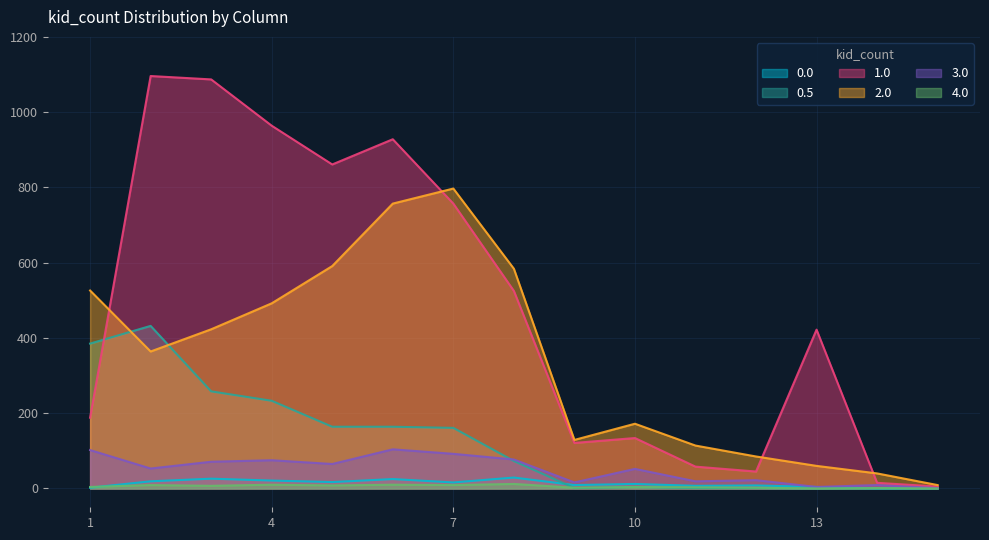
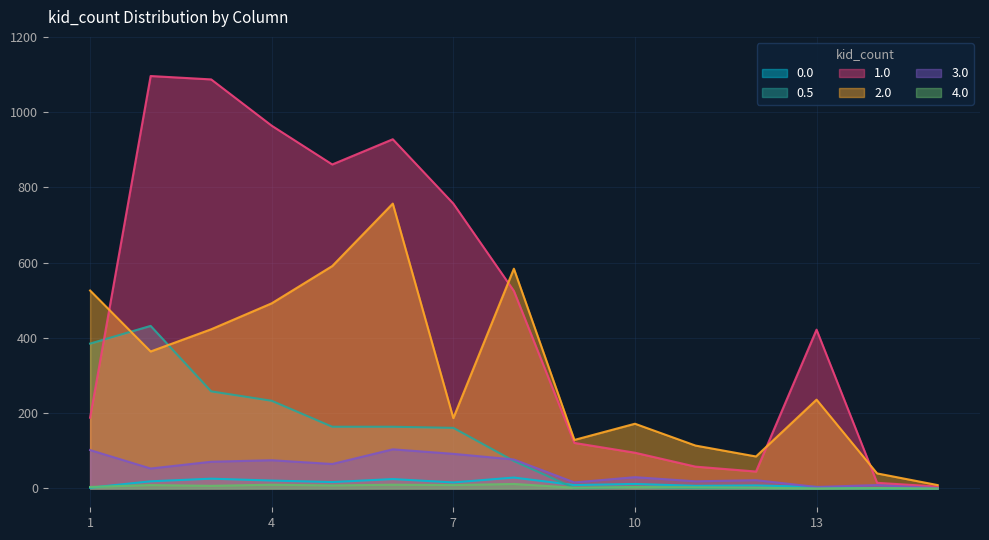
  {
    "1.0": {
      "1": 190,
      "4": 960,
      "7": 760,
-     "10": 130,
+     "10": 100,
      "13": 420
    },
    "2.0": {
      "1": 530,
      "4": 490,
-     "7": 800,
+     "7": 190,
      "10": 170,
-     "13": 60
+     "13": 240
    },
    "3.0": {
      "1": 100,
      "4": 80,
      "7": 90,
-     "10": 50
+     "10": 30
    }
  }
